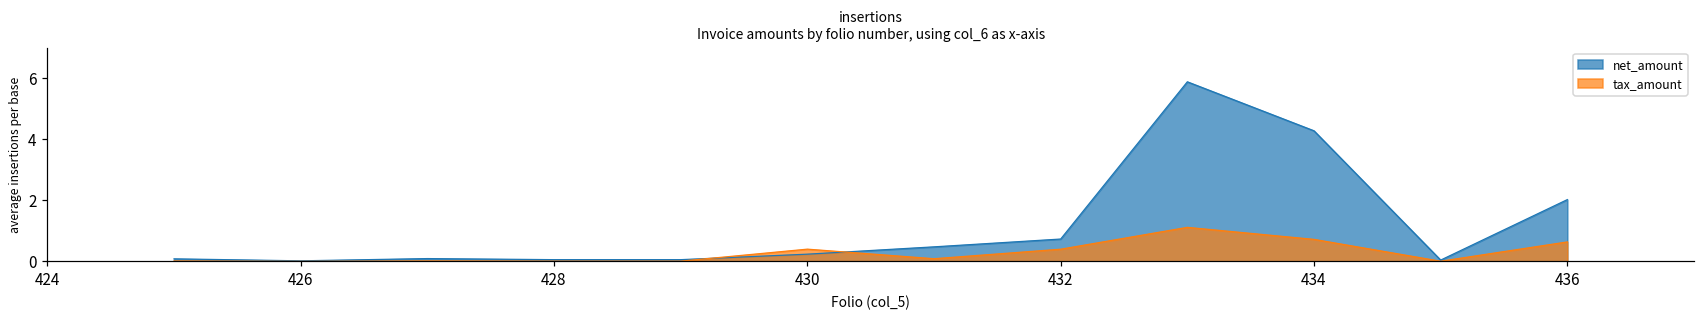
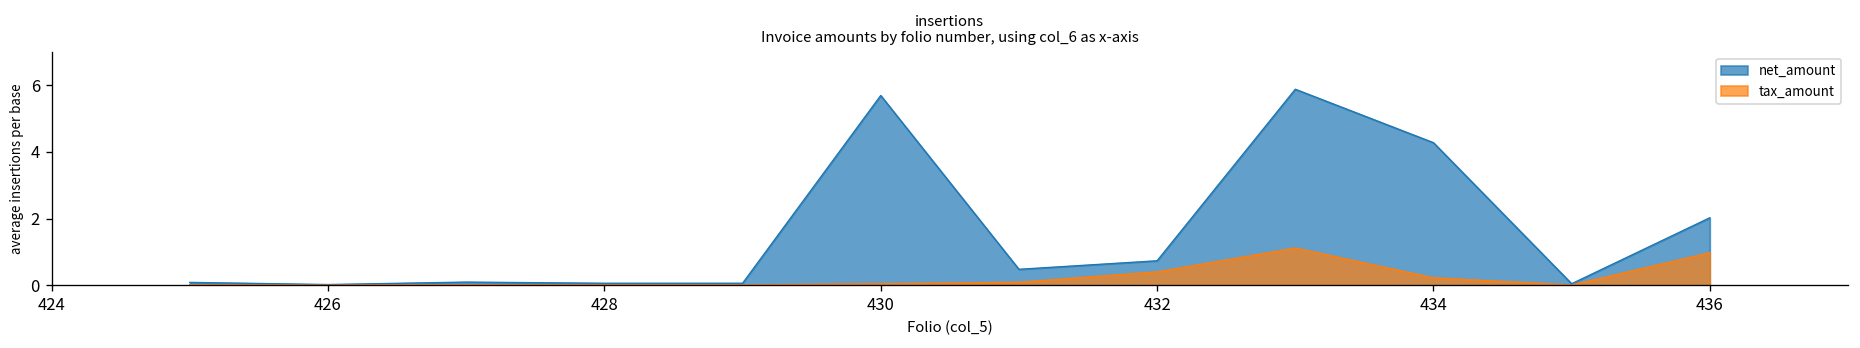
  {
    "net_amount": {
-     "430": 0.2,
+     "430": 5.7,
      "432": 0.7,
      "434": 4.3,
      "436": 2.0
    },
    "tax_amount": {
-     "430": 0.4,
+     "430": 0.0,
      "432": 0.4,
-     "434": 0.7,
-     "436": 0.6
+     "434": 0.2,
+     "436": 1.0
    }
  }
